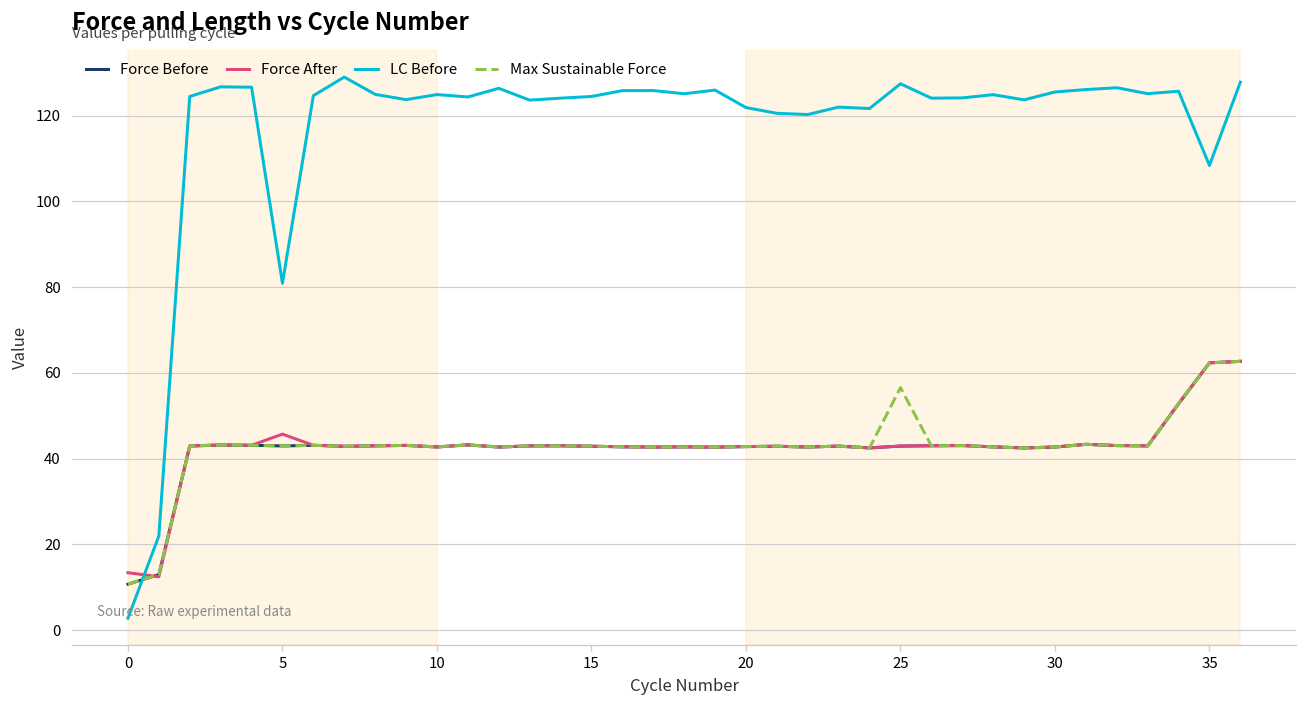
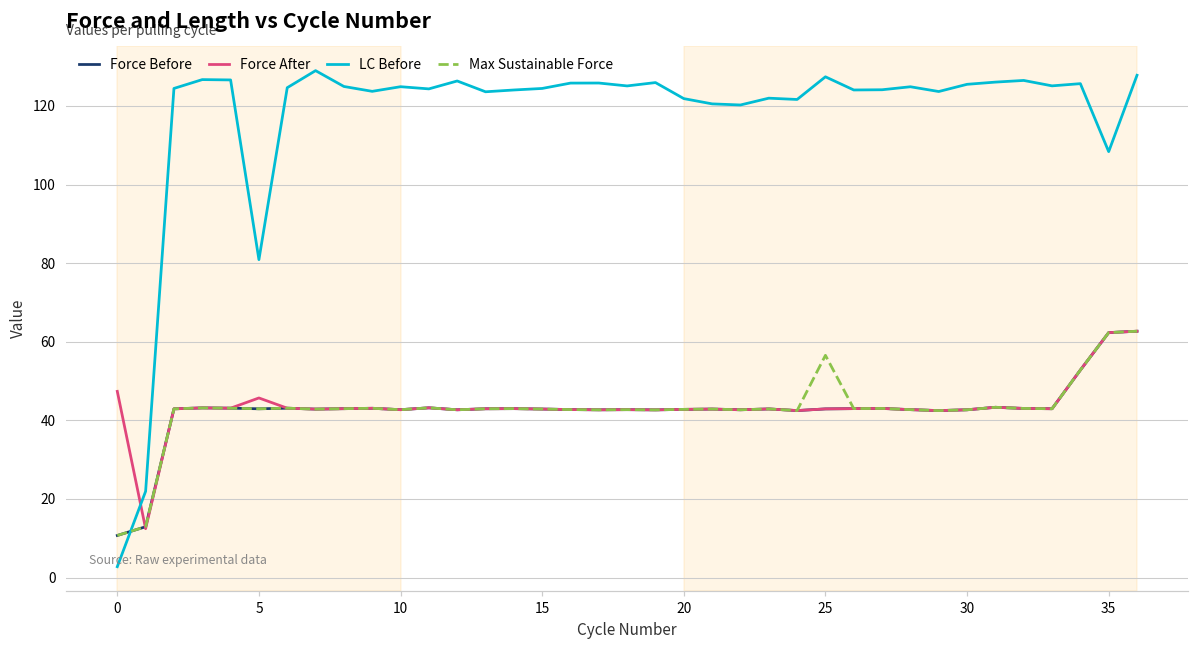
  {
    "Force After": {
-     "0": 13,
+     "0": 47,
      "5": 46
    },
    "LC Before": {
      "0": 3,
      "5": 81,
      "10": 125,
      "15": 124,
      "20": 122,
      "25": 127,
      "30": 125,
      "35": 108
    },
    "Max Sustainable Force": {
      "25": 57
    }
  }
